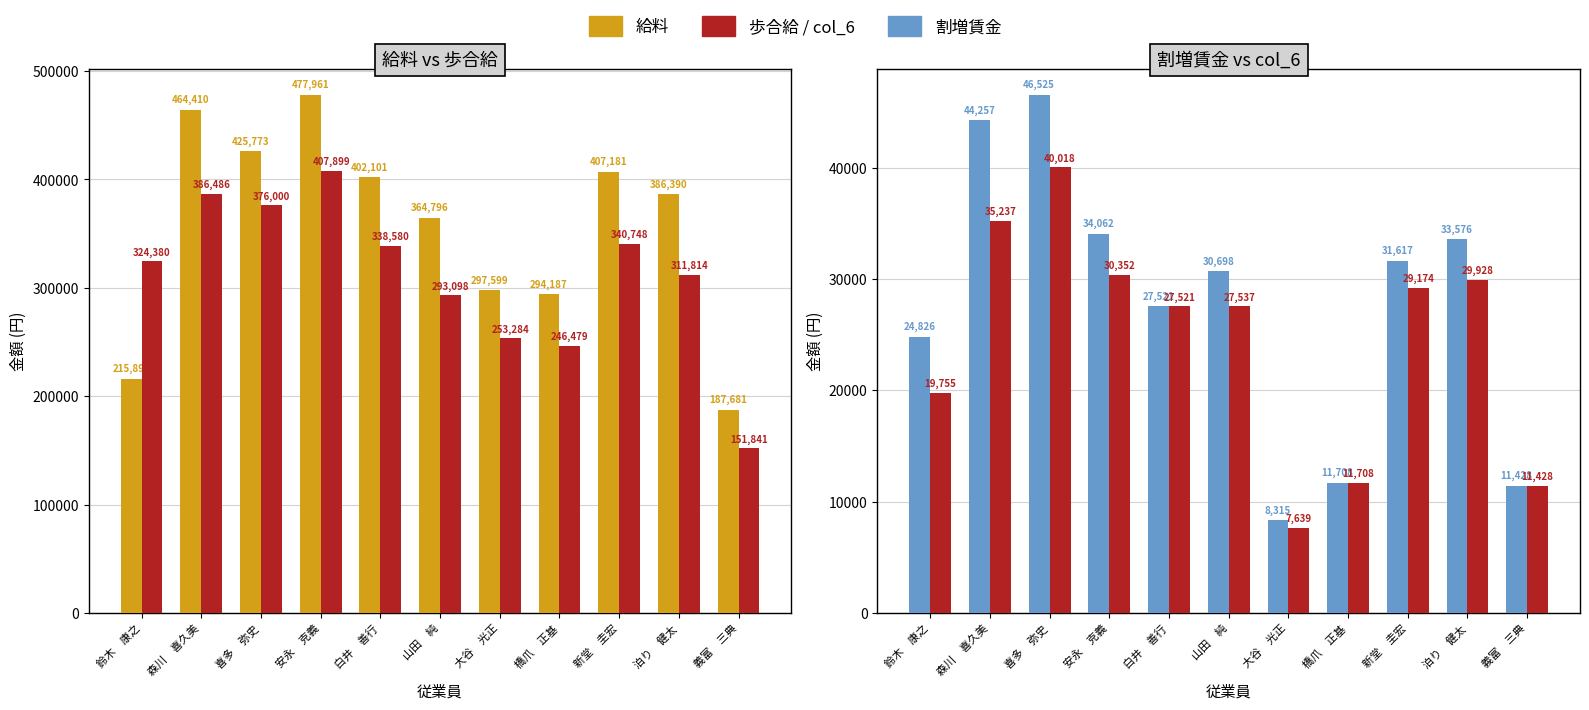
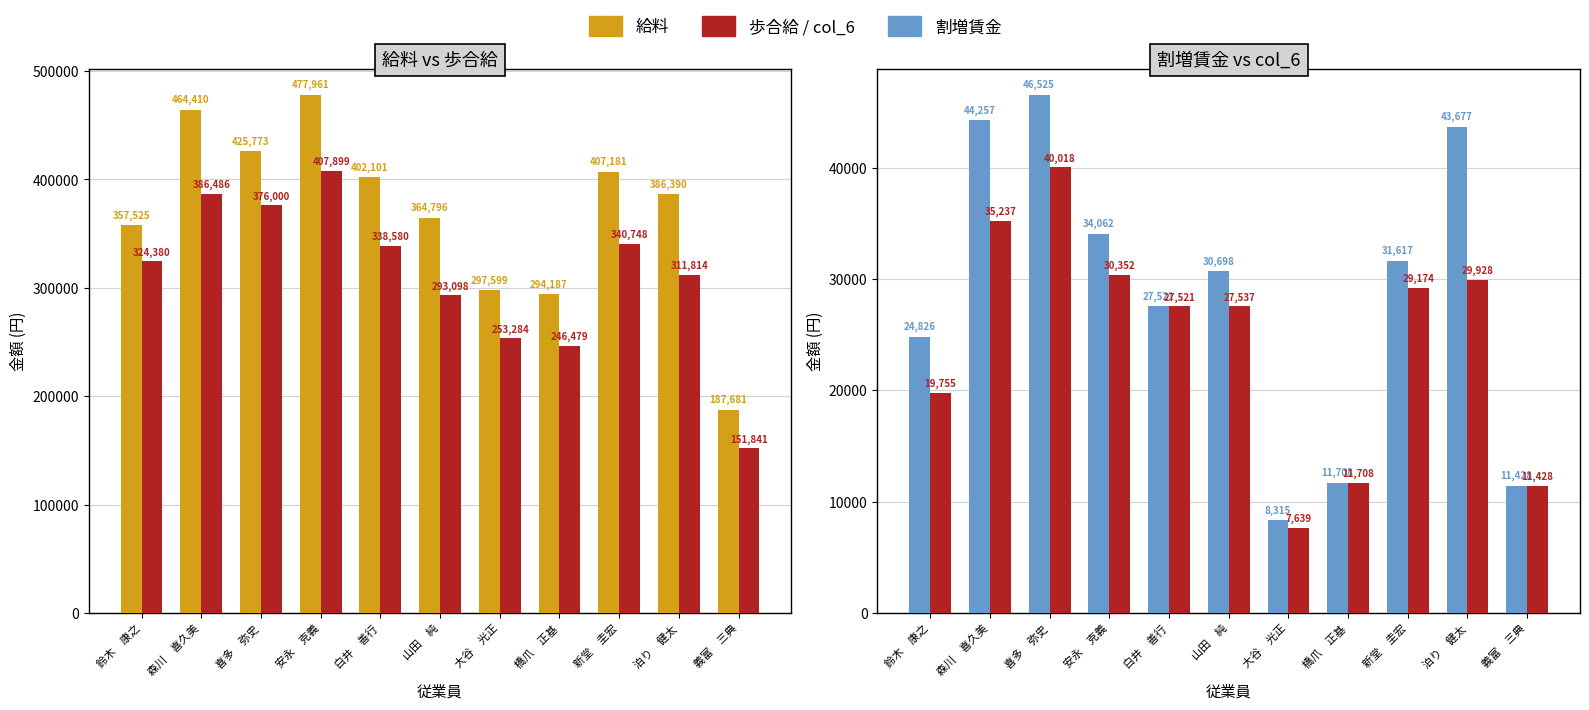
  {
    "給料 vs 歩合給": {
      "給料": {
-       "鈴木 康之": "215,894",
+       "鈴木 康之": "357,525",
        "森川 喜久美": "464,410",
        "喜多 弥史": "425,773",
        "安永 克義": "477,961",
        "白井 善行": "402,101",
        "山田 純": "364,796",
        "大谷 光正": "297,599",
        "橋爪 正基": "294,187",
        "新堂 圭宏": "407,181",
        "泊り 健太": "386,390",
        "義富 三典": "187,681"
      }
    },
    "割増賃金 vs col_6": {
      "割増賃金": {
        "鈴木 康之": "24,826",
        "森川 喜久美": "44,257",
        "喜多 弥史": "46,525",
        "安永 克義": "34,062",
        "山田 純": "30,698",
        "大谷 光正": "8,315",
        "新堂 圭宏": "31,617",
-       "泊り 健太": "33,576"
+       "泊り 健太": "43,677"
      }
    }
  }
